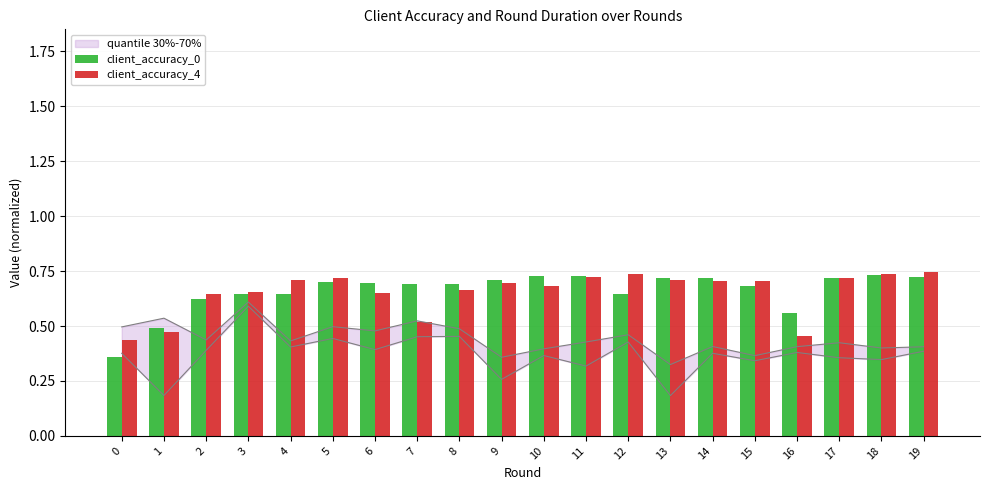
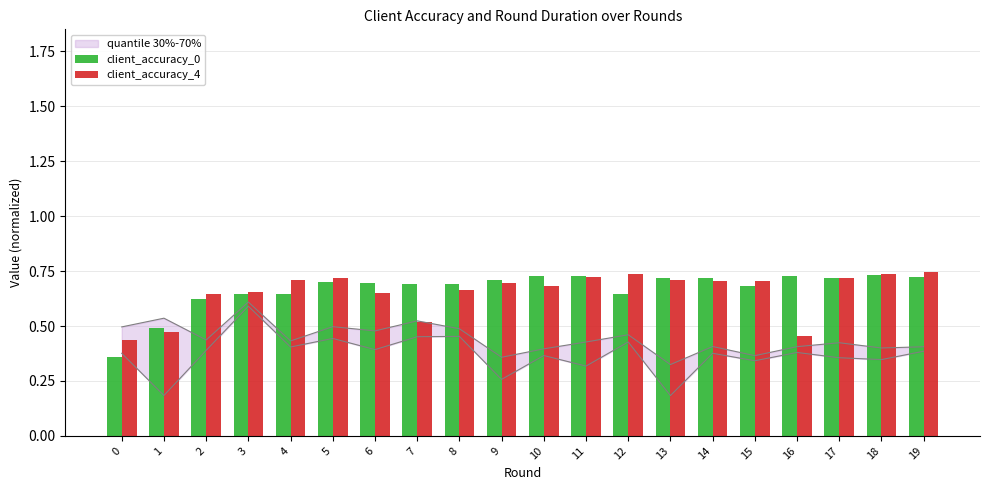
  {
    "client_accuracy_0": {
      "0": 0.36,
      "1": 0.49,
      "2": 0.62,
      "3": 0.64,
      "4": 0.64,
      "5": 0.70,
      "6": 0.70,
      "7": 0.69,
      "8": 0.69,
      "9": 0.71,
      "10": 0.73,
      "11": 0.73,
      "12": 0.64,
      "13": 0.72,
      "14": 0.72,
      "15": 0.68,
-     "16": 0.56,
+     "16": 0.73,
      "17": 0.72,
      "18": 0.73,
      "19": 0.72
    },
    "quantile 30%-70%": {
      "0": 0.50,
      "1": 0.54,
      "2": 0.44,
      "3": 0.61,
      "4": 0.43,
      "5": 0.50,
      "6": 0.48,
      "7": 0.52,
      "8": 0.49,
      "9": 0.36,
      "10": 0.40,
      "11": 0.43,
      "12": 0.46,
      "13": 0.32,
      "14": 0.41,
      "15": 0.37,
      "16": 0.41,
      "17": 0.42,
      "18": 0.40,
      "19": 0.41
    },
    "client_accuracy_4": {
      "0": 0.43,
      "1": 0.47,
      "2": 0.65,
      "3": 0.65,
      "4": 0.71,
      "5": 0.72,
      "6": 0.65,
      "7": 0.52,
      "8": 0.66,
      "9": 0.70,
      "10": 0.68,
      "11": 0.72,
      "12": 0.73,
      "13": 0.71,
      "14": 0.70,
      "15": 0.70,
      "16": 0.46,
      "17": 0.72,
      "18": 0.74,
      "19": 0.74
    }
  }
